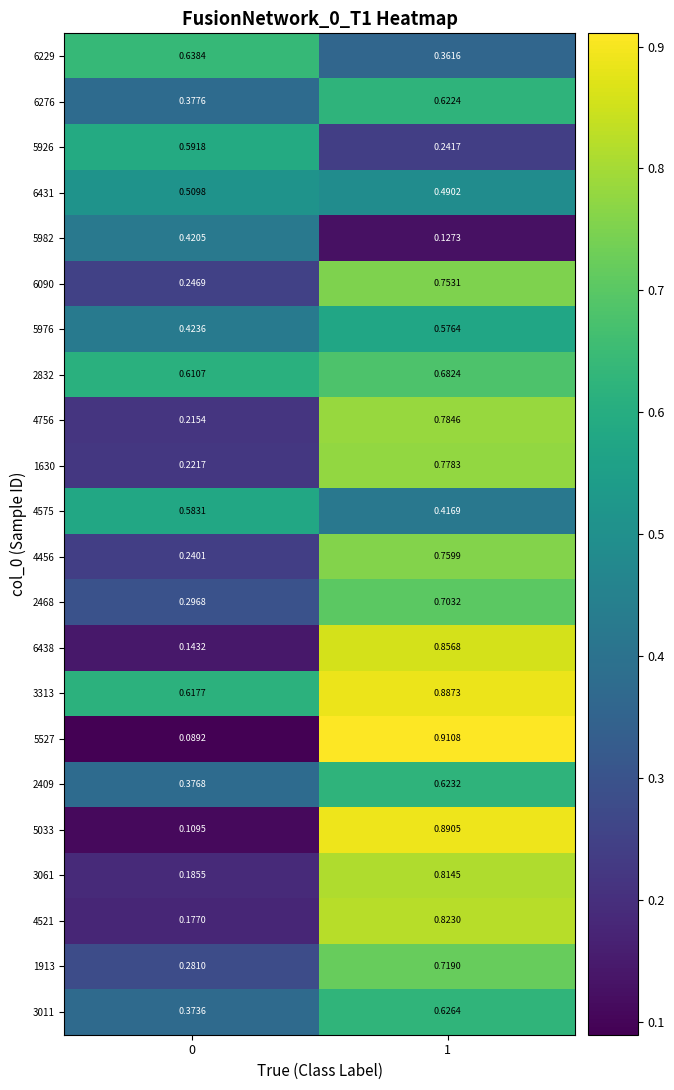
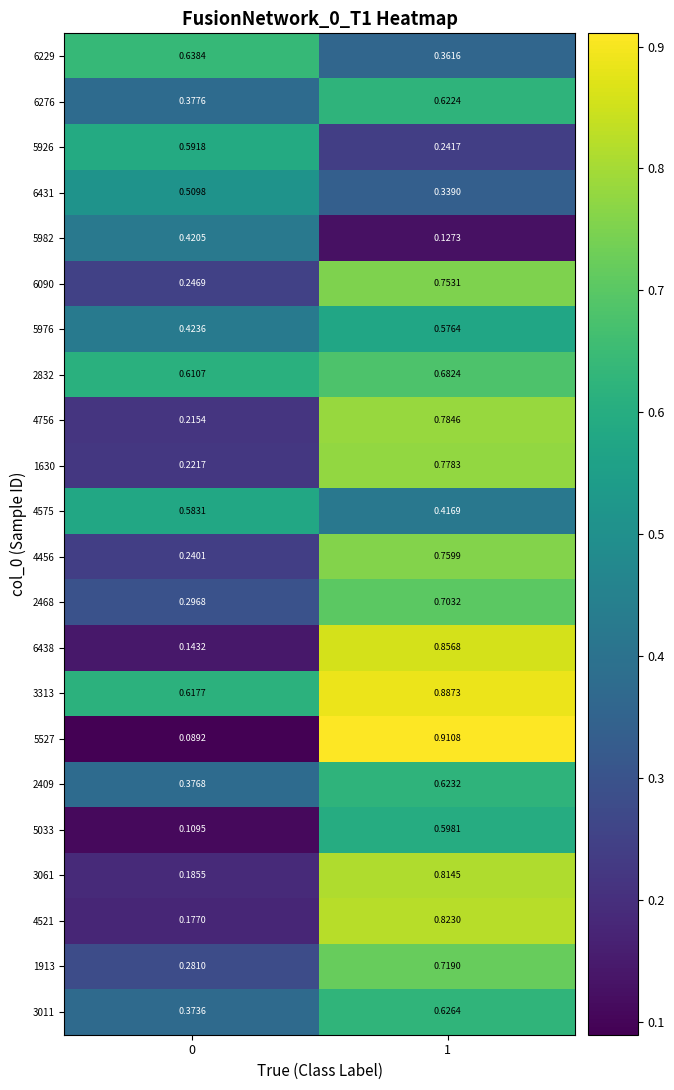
  {
    "6229": {
      "0": 0.6384,
      "1": 0.3616
    },
    "6276": {
      "0": 0.3776,
      "1": 0.6224
    },
    "5926": {
      "0": 0.5918,
      "1": 0.2417
    },
    "6431": {
      "0": 0.5098,
-     "1": 0.4902
+     "1": 0.3390
    },
    "5982": {
      "0": 0.4205,
      "1": 0.1273
    },
    "6090": {
      "0": 0.2469,
      "1": 0.7531
    },
    "5976": {
      "0": 0.4236,
      "1": 0.5764
    },
    "2832": {
      "0": 0.6107,
      "1": 0.6824
    },
    "4756": {
      "0": 0.2154,
      "1": 0.7846
    },
    "1630": {
      "0": 0.2217,
      "1": 0.7783
    },
    "4575": {
      "0": 0.5831,
      "1": 0.4169
    },
    "4456": {
      "0": 0.2401,
      "1": 0.7599
    },
    "2468": {
      "0": 0.2968,
      "1": 0.7032
    },
    "6438": {
      "0": 0.1432,
      "1": 0.8568
    },
    "3313": {
      "0": 0.6177,
      "1": 0.8873
    },
    "5527": {
      "0": 0.0892,
      "1": 0.9108
    },
    "2409": {
      "0": 0.3768,
      "1": 0.6232
    },
    "5033": {
      "0": 0.1095,
-     "1": 0.8905
+     "1": 0.5981
    },
    "3061": {
      "0": 0.1855,
      "1": 0.8145
    },
    "4521": {
      "0": 0.1770,
      "1": 0.8230
    },
    "1913": {
      "0": 0.2810,
      "1": 0.7190
    },
    "3011": {
      "0": 0.3736,
      "1": 0.6264
    }
  }
